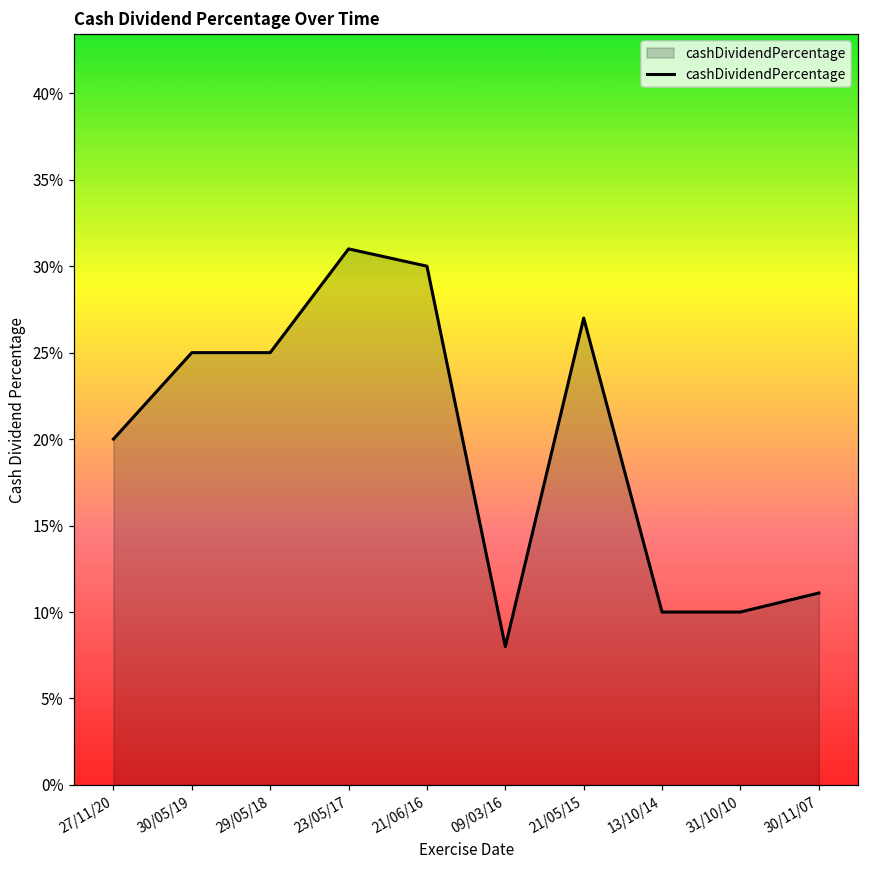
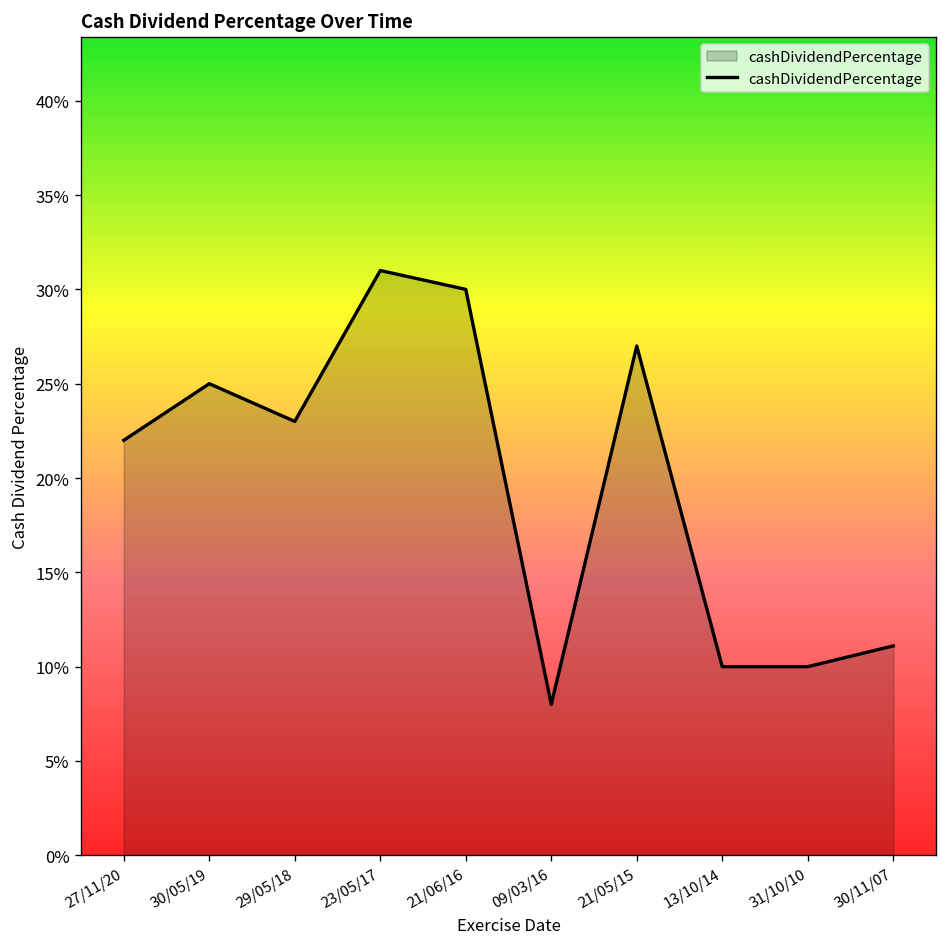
  {
-   "27/11/20": "20.0%",
+   "27/11/20": "22.0%",
    "30/05/19": "25.0%",
-   "29/05/18": "25.0%",
+   "29/05/18": "23.0%",
    "23/05/17": "31.0%",
    "21/06/16": "30.0%",
    "09/03/16": "8.0%",
    "21/05/15": "27.0%",
    "13/10/14": "10.0%",
    "31/10/10": "10.0%",
    "30/11/07": "11.1%"
  }
